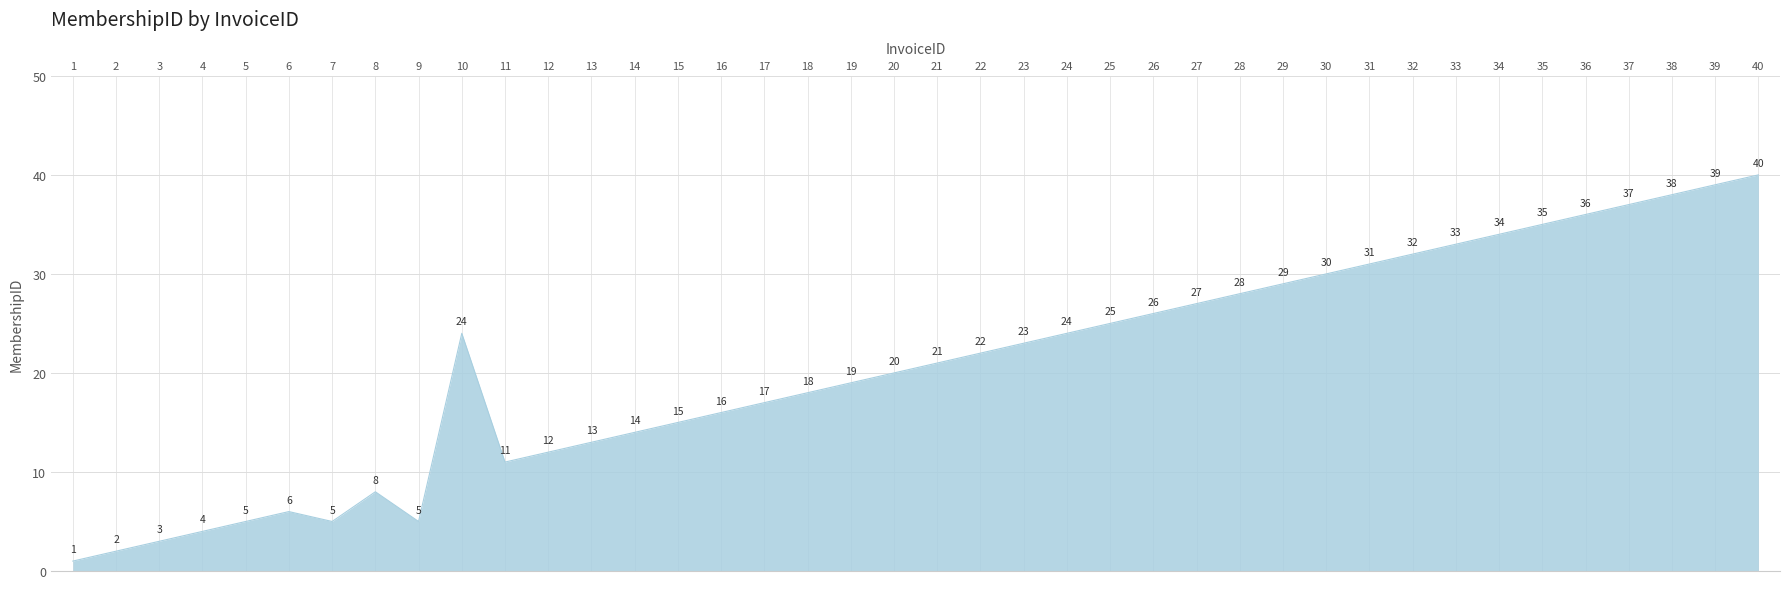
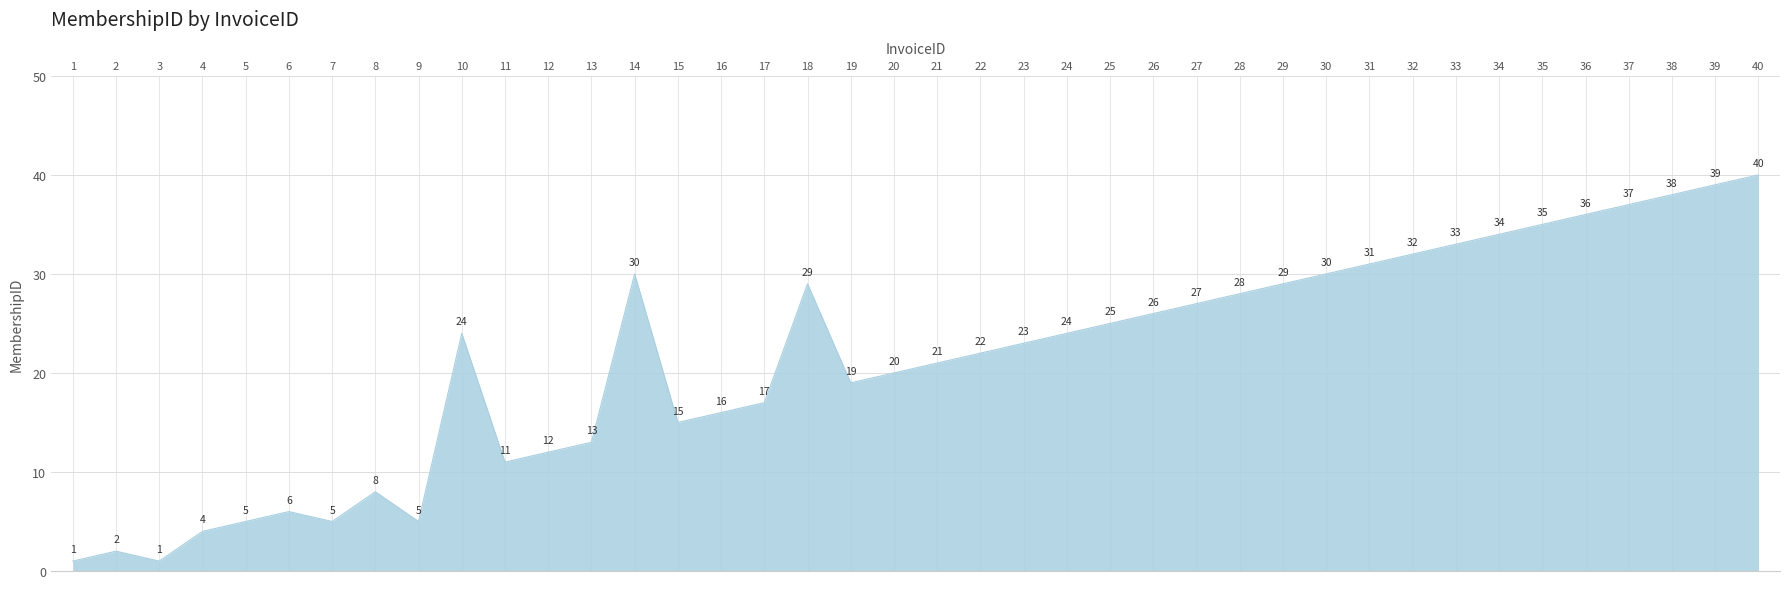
  {
    "1": 1,
    "2": 2,
-   "3": 3,
+   "3": 1,
    "4": 4,
    "5": 5,
    "6": 6,
    "7": 5,
    "8": 8,
    "9": 5,
    "10": 24,
    "11": 11,
    "12": 12,
    "13": 13,
-   "14": 14,
+   "14": 30,
    "15": 15,
    "16": 16,
    "17": 17,
-   "18": 18,
+   "18": 29,
    "19": 19,
    "20": 20,
    "21": 21,
    "22": 22,
    "23": 23,
    "24": 24,
    "25": 25,
    "26": 26,
    "27": 27,
    "28": 28,
    "29": 29,
    "30": 30,
    "31": 31,
    "32": 32,
    "33": 33,
    "34": 34,
    "35": 35,
    "36": 36,
    "37": 37,
    "38": 38,
    "39": 39,
    "40": 40
  }
